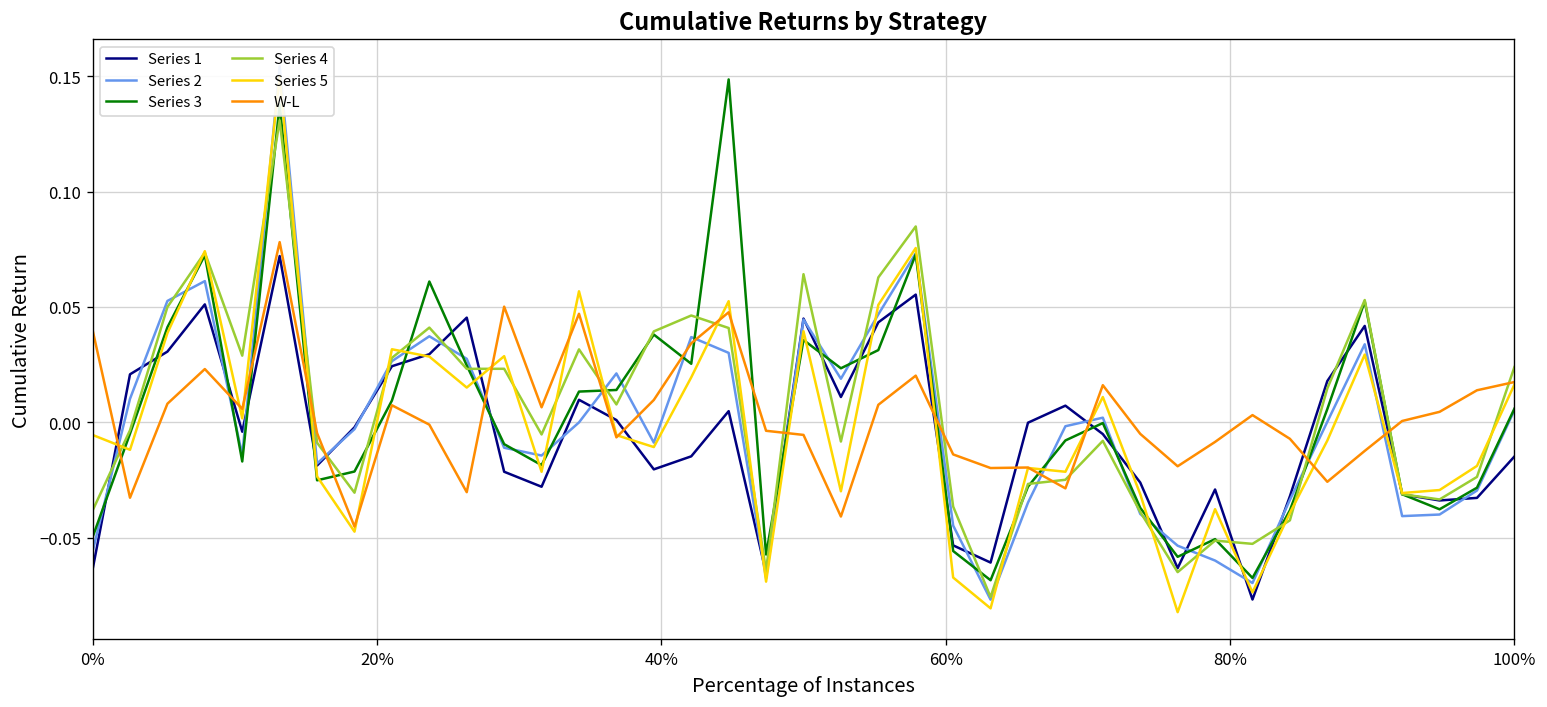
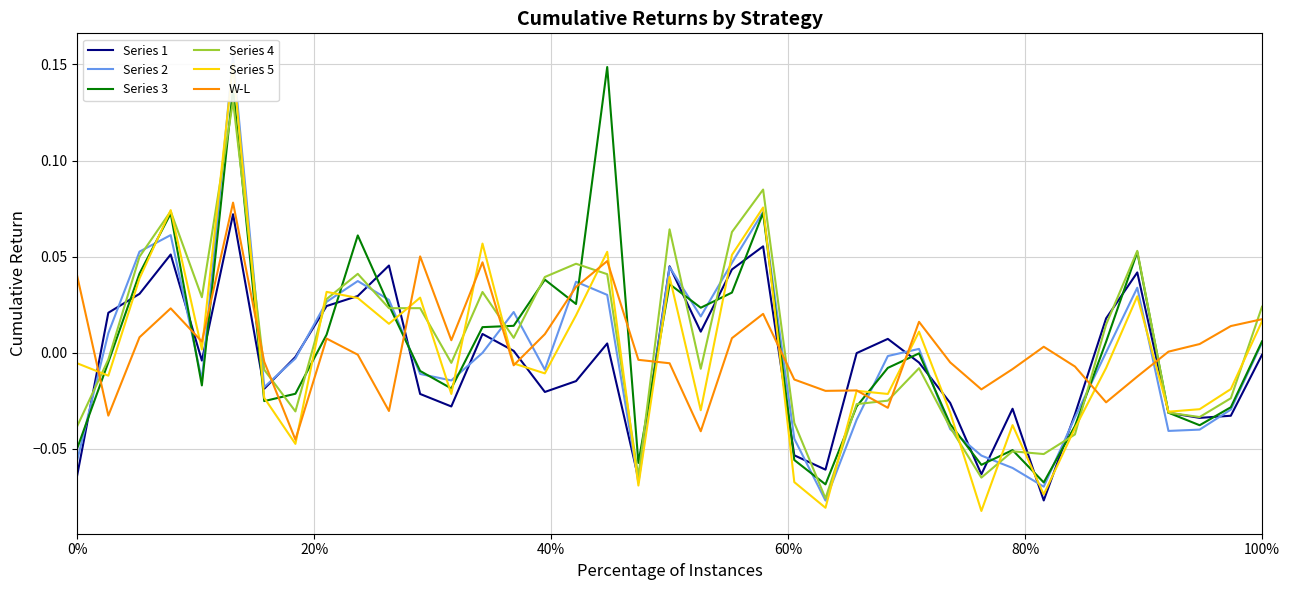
  {
    "Series 1": {
      "0%": -0.064,
-     "100%": -0.015
+     "100%": -0.001
    },
    "Series 2": {
      "0%": -0.056
    },
    "Series 3": {
      "0%": -0.050
    },
    "Series 4": {
      "0%": -0.038,
      "100%": 0.024
    },
    "Series 5": {
      "0%": -0.005
    },
    "W-L": {
      "0%": 0.040
    }
  }
